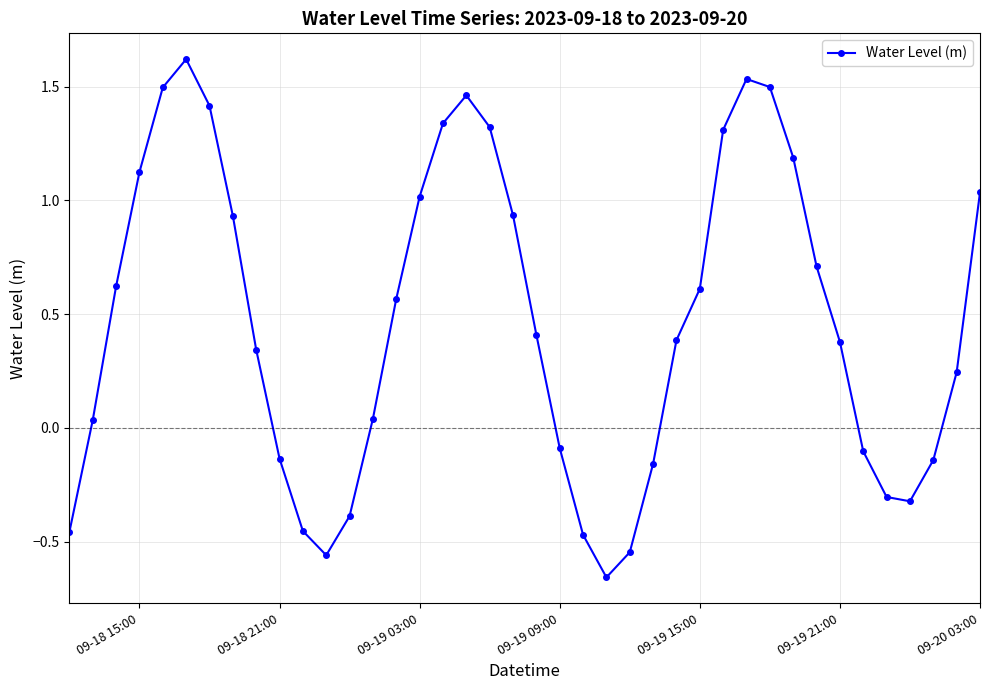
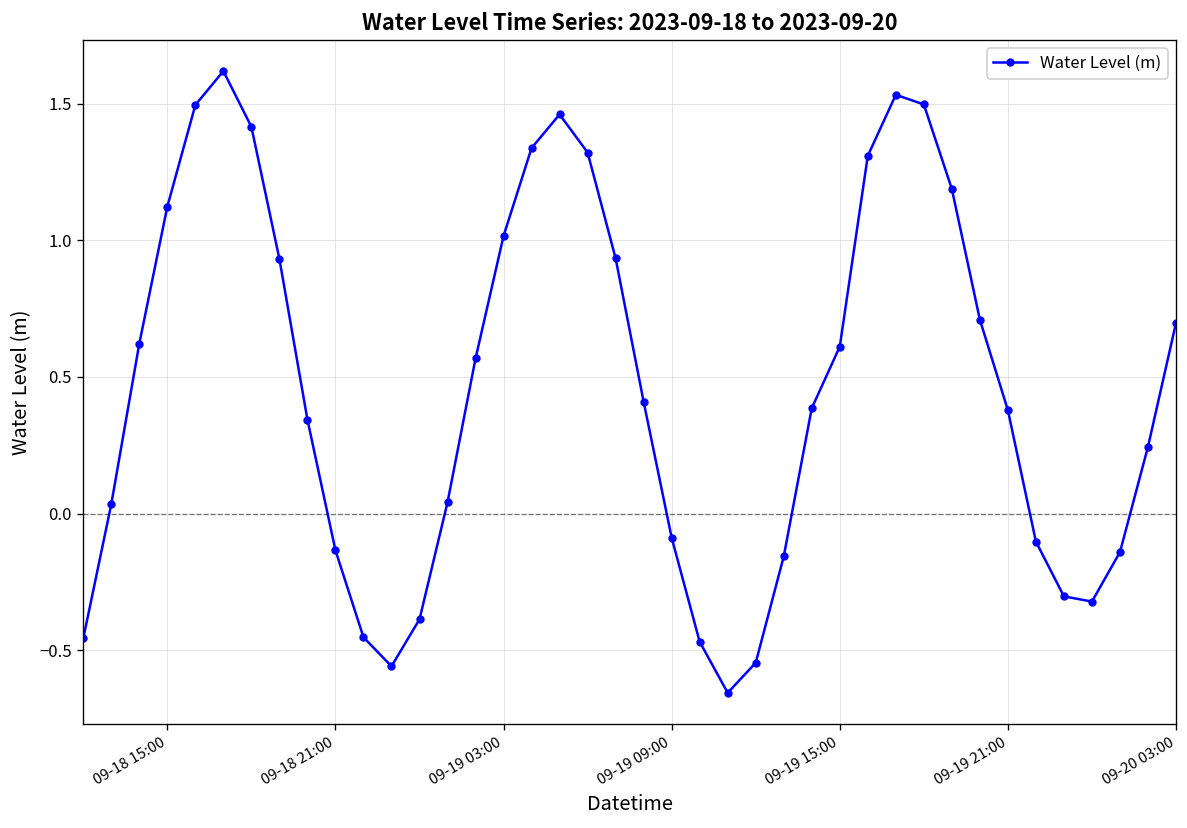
  {
    "09-18 15:00": 1.12,
    "09-18 21:00": -0.13,
    "09-19 03:00": 1.02,
    "09-19 09:00": -0.09,
    "09-19 15:00": 0.61,
    "09-19 21:00": 0.38,
-   "09-20 03:00": 1.03
+   "09-20 03:00": 0.70
  }
